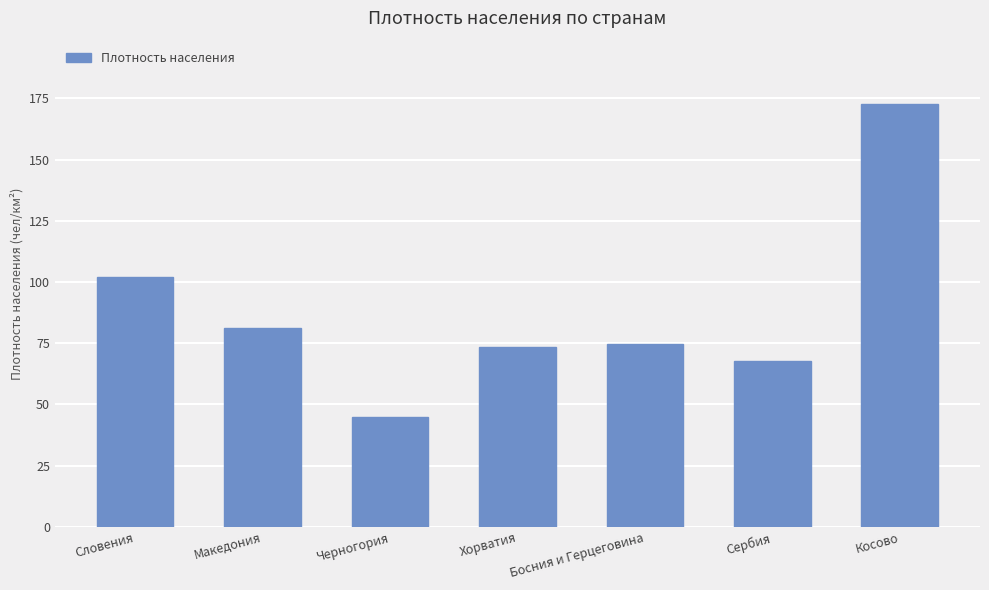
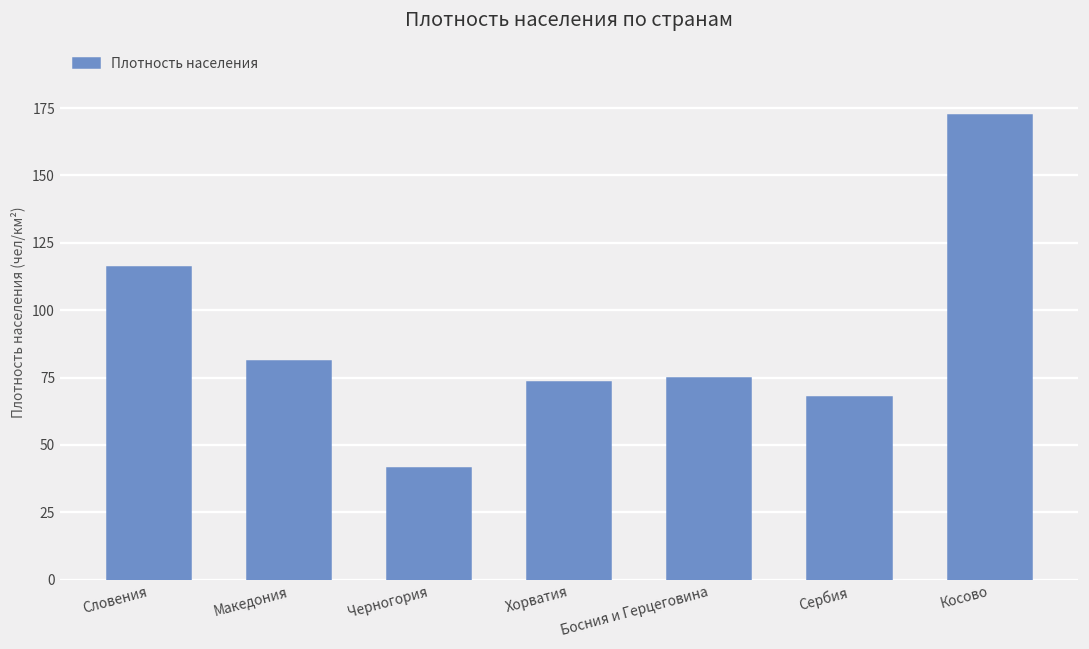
  {
-   "Словения": 102,
+   "Словения": 116,
    "Македония": 81,
-   "Черногория": 45,
+   "Черногория": 41,
    "Хорватия": 73,
    "Босния и Герцеговина": 75,
    "Сербия": 68,
    "Косово": 173
  }
